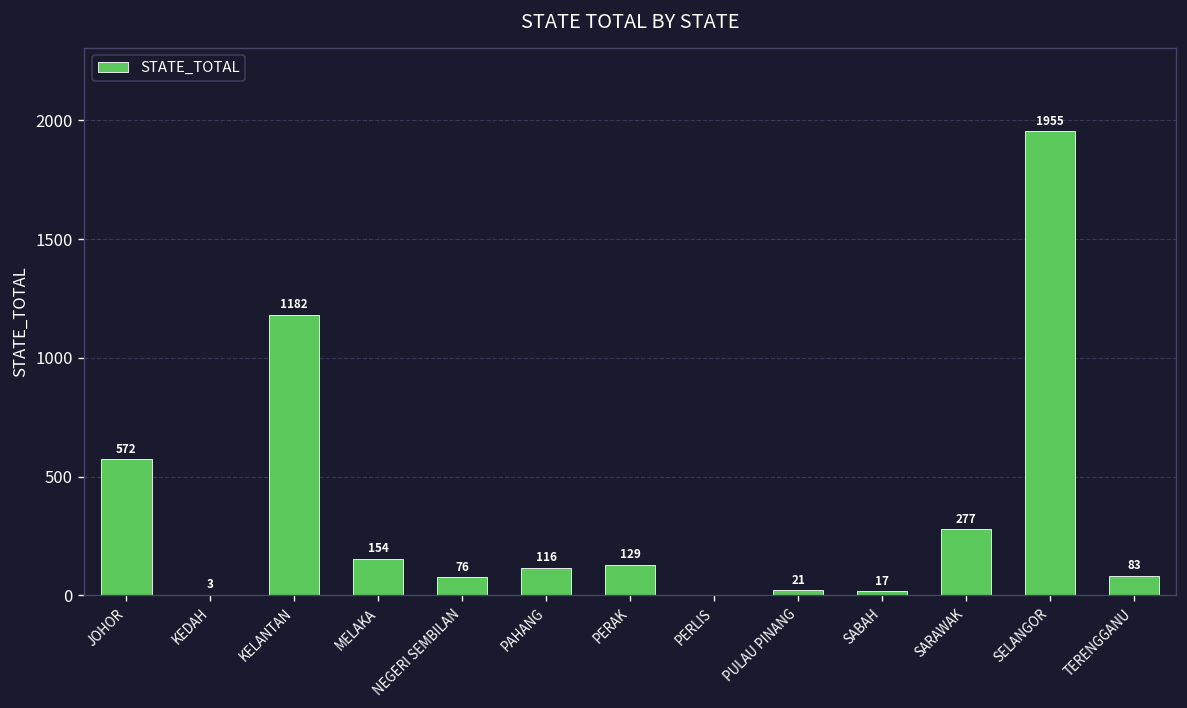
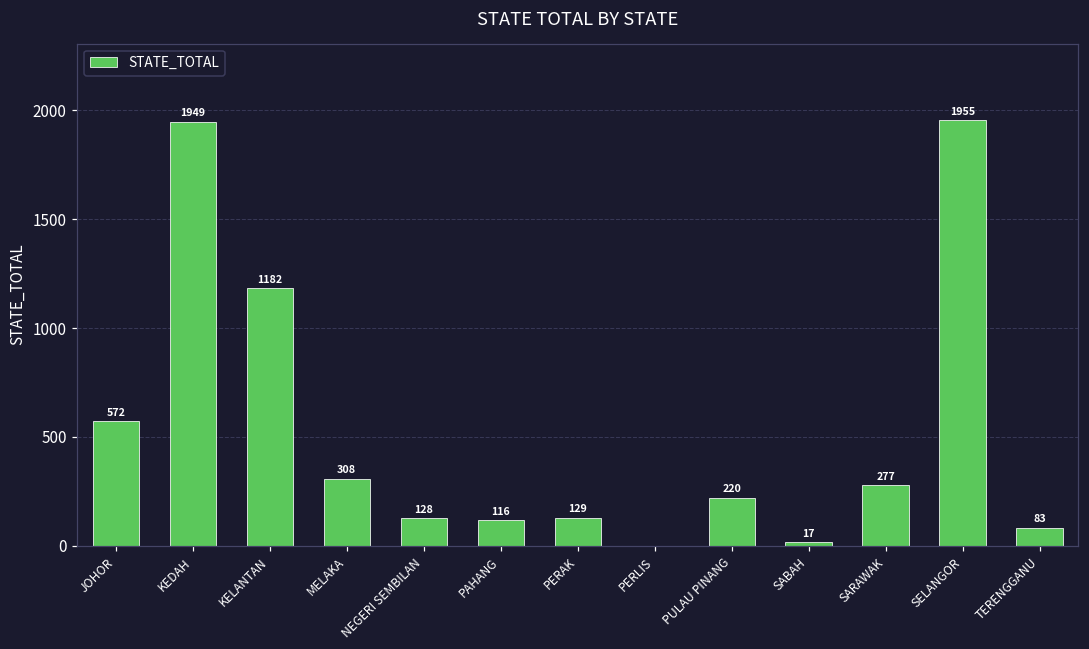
  {
    "JOHOR": 572,
-   "KEDAH": 3,
+   "KEDAH": 1949,
    "KELANTAN": 1182,
-   "MELAKA": 154,
-   "NEGERI SEMBILAN": 76,
+   "MELAKA": 308,
+   "NEGERI SEMBILAN": 128,
    "PAHANG": 116,
    "PERAK": 129,
-   "PULAU PINANG": 21,
+   "PULAU PINANG": 220,
    "SABAH": 17,
    "SARAWAK": 277,
    "SELANGOR": 1955,
    "TERENGGANU": 83
  }
